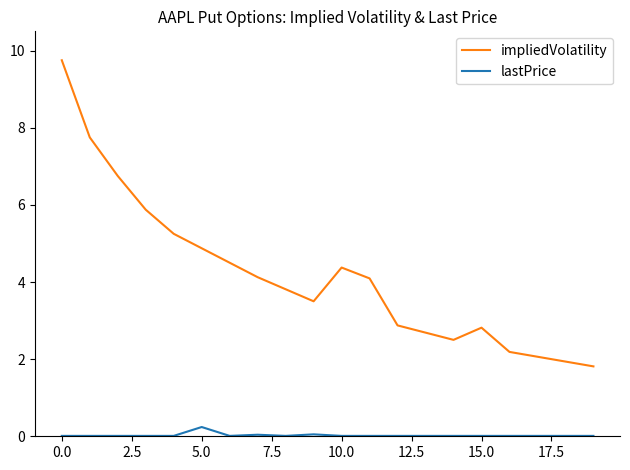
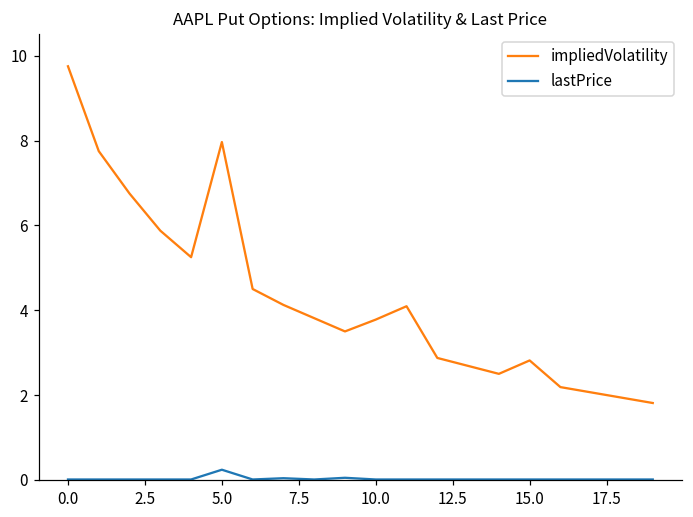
  {
    "impliedVolatility": {
      "0.0": 9.8,
-     "5.0": 4.9,
-     "10.0": 4.4,
+     "5.0": 8.0,
+     "10.0": 3.8,
      "15.0": 2.8
    },
    "lastPrice": {
      "0.0": 0.0,
      "5.0": 0.2,
      "10.0": 0.0,
      "15.0": 0.0
    }
  }
